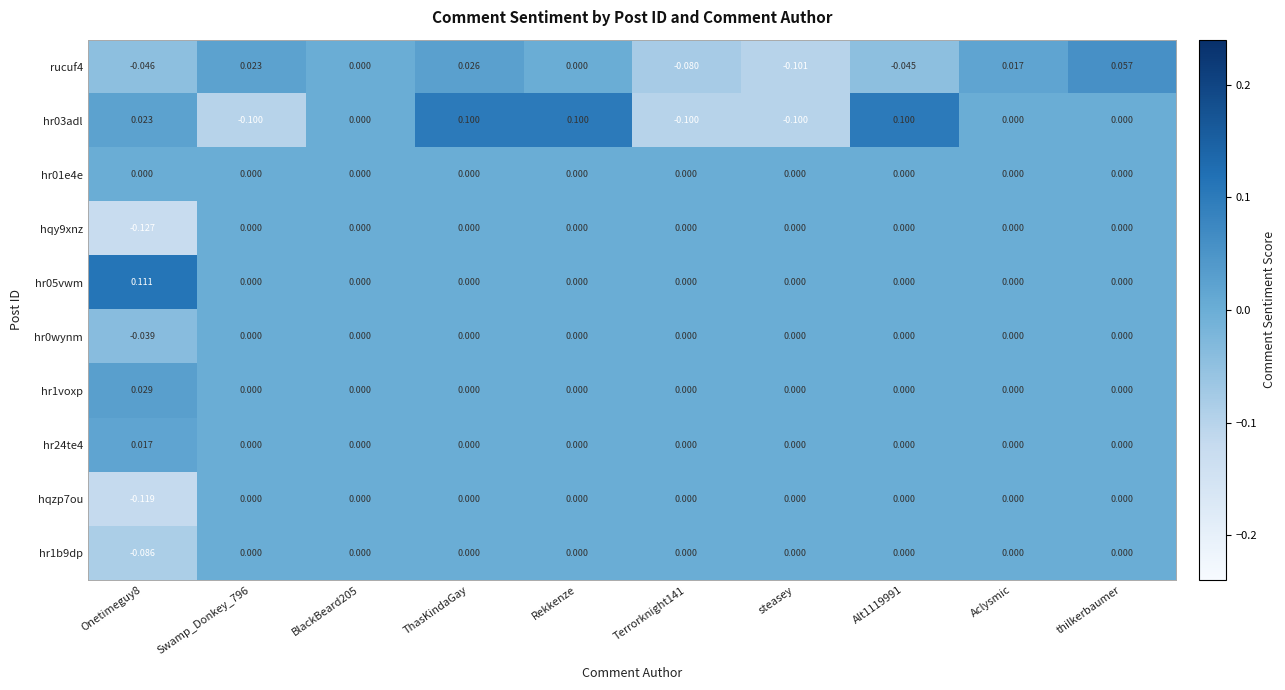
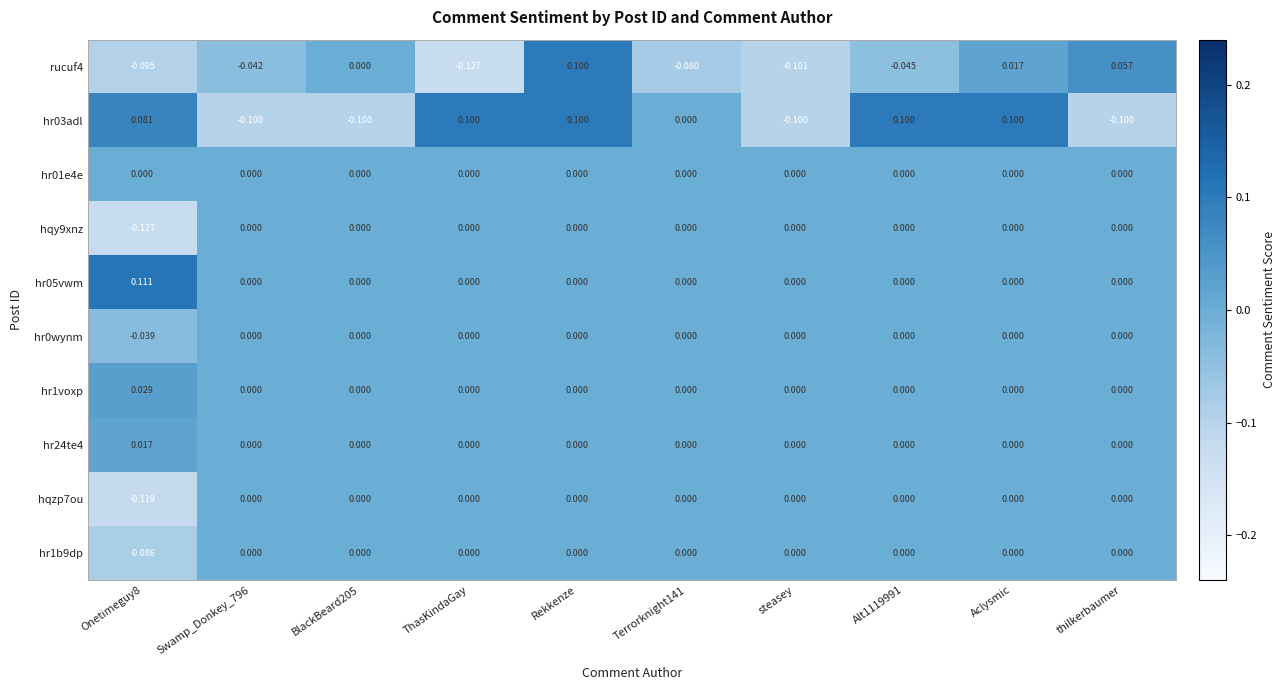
  {
    "rucuf4": {
-     "Onetimeguy8": -0.046,
-     "Swamp_Donkey_796": 0.023,
+     "Onetimeguy8": -0.095,
+     "Swamp_Donkey_796": -0.042,
      "BlackBeard205": 0.000,
-     "ThasKindaGay": 0.026,
-     "Rekkenze": 0.000,
+     "ThasKindaGay": -0.127,
+     "Rekkenze": 0.100,
      "Terrorknight141": -0.080,
      "steasey": -0.101,
      "Alt1119991": -0.045,
      "Aclysmic": 0.017,
      "thilkerbaumer": 0.057
    },
    "hr03adl": {
-     "Onetimeguy8": 0.023,
+     "Onetimeguy8": 0.081,
      "Swamp_Donkey_796": -0.100,
-     "BlackBeard205": 0.000,
+     "BlackBeard205": -0.100,
      "ThasKindaGay": 0.100,
      "Rekkenze": 0.100,
-     "Terrorknight141": -0.100,
+     "Terrorknight141": 0.000,
      "steasey": -0.100,
      "Alt1119991": 0.100,
-     "Aclysmic": 0.000,
-     "thilkerbaumer": 0.000
+     "Aclysmic": 0.100,
+     "thilkerbaumer": -0.100
    },
    "hr01e4e": {
      "Onetimeguy8": 0.000,
      "Swamp_Donkey_796": 0.000,
      "BlackBeard205": 0.000,
      "ThasKindaGay": 0.000,
      "Rekkenze": 0.000,
      "Terrorknight141": 0.000,
      "steasey": 0.000,
      "Alt1119991": 0.000,
      "Aclysmic": 0.000,
      "thilkerbaumer": 0.000
    },
    "hqy9xnz": {
      "Onetimeguy8": -0.127,
      "Swamp_Donkey_796": 0.000,
      "BlackBeard205": 0.000,
      "ThasKindaGay": 0.000,
      "Rekkenze": 0.000,
      "Terrorknight141": 0.000,
      "steasey": 0.000,
      "Alt1119991": 0.000,
      "Aclysmic": 0.000,
      "thilkerbaumer": 0.000
    },
    "hr05vwm": {
      "Onetimeguy8": 0.111,
      "Swamp_Donkey_796": 0.000,
      "BlackBeard205": 0.000,
      "ThasKindaGay": 0.000,
      "Rekkenze": 0.000,
      "Terrorknight141": 0.000,
      "steasey": 0.000,
      "Alt1119991": 0.000,
      "Aclysmic": 0.000,
      "thilkerbaumer": 0.000
    },
    "hr0wynm": {
      "Onetimeguy8": -0.039,
      "Swamp_Donkey_796": 0.000,
      "BlackBeard205": 0.000,
      "ThasKindaGay": 0.000,
      "Rekkenze": 0.000,
      "Terrorknight141": 0.000,
      "steasey": 0.000,
      "Alt1119991": 0.000,
      "Aclysmic": 0.000,
      "thilkerbaumer": 0.000
    },
    "hr1voxp": {
      "Onetimeguy8": 0.029,
      "Swamp_Donkey_796": 0.000,
      "BlackBeard205": 0.000,
      "ThasKindaGay": 0.000,
      "Rekkenze": 0.000,
      "Terrorknight141": 0.000,
      "steasey": 0.000,
      "Alt1119991": 0.000,
      "Aclysmic": 0.000,
      "thilkerbaumer": 0.000
    },
    "hr24te4": {
      "Onetimeguy8": 0.017,
      "Swamp_Donkey_796": 0.000,
      "BlackBeard205": 0.000,
      "ThasKindaGay": 0.000,
      "Rekkenze": 0.000,
      "Terrorknight141": 0.000,
      "steasey": 0.000,
      "Alt1119991": 0.000,
      "Aclysmic": 0.000,
      "thilkerbaumer": 0.000
    },
    "hqzp7ou": {
      "Onetimeguy8": -0.119,
      "Swamp_Donkey_796": 0.000,
      "BlackBeard205": 0.000,
      "ThasKindaGay": 0.000,
      "Rekkenze": 0.000,
      "Terrorknight141": 0.000,
      "steasey": 0.000,
      "Alt1119991": 0.000,
      "Aclysmic": 0.000,
      "thilkerbaumer": 0.000
    },
    "hr1b9dp": {
      "Onetimeguy8": -0.086,
      "Swamp_Donkey_796": 0.000,
      "BlackBeard205": 0.000,
      "ThasKindaGay": 0.000,
      "Rekkenze": 0.000,
      "Terrorknight141": 0.000,
      "steasey": 0.000,
      "Alt1119991": 0.000,
      "Aclysmic": 0.000,
      "thilkerbaumer": 0.000
    }
  }
